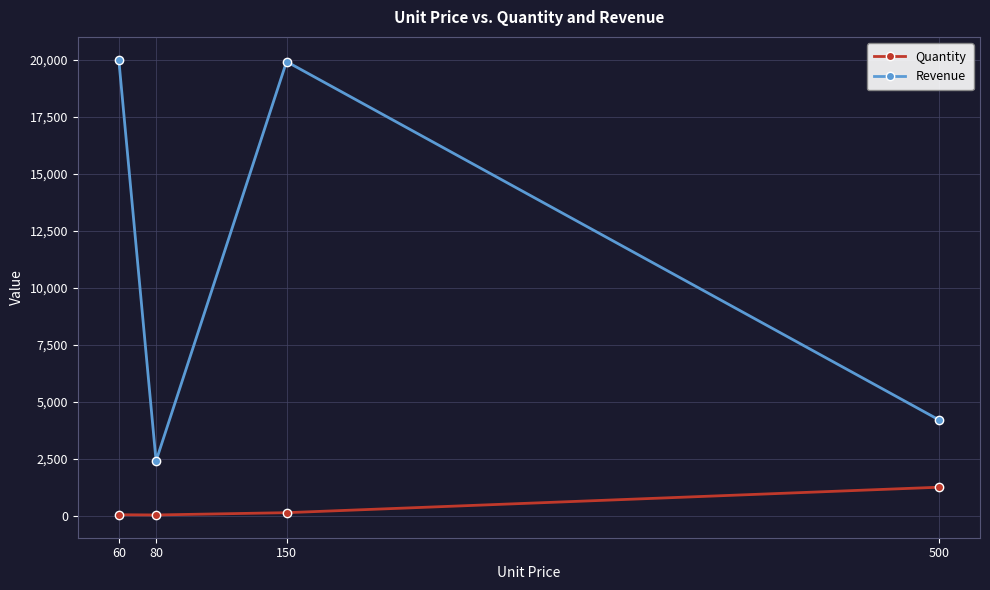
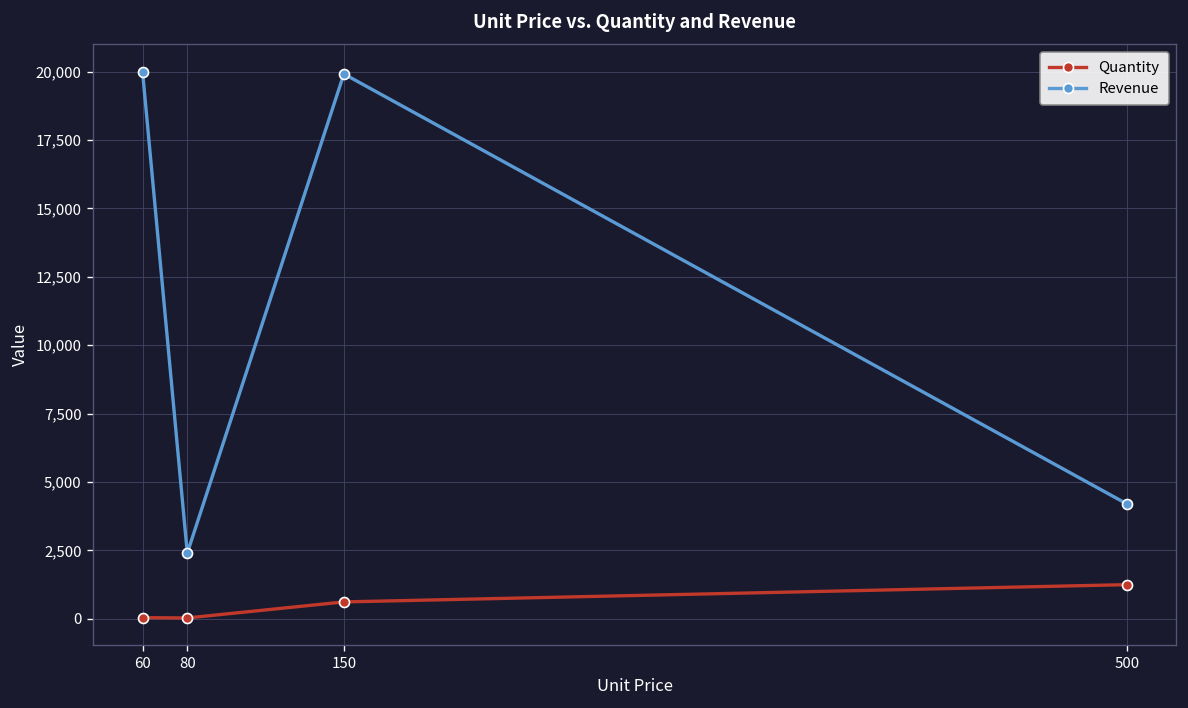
  {
    "Quantity": {
      "60": "0",
      "80": "0",
-     "150": "100",
+     "150": "600",
      "500": "1,200"
    },
    "Revenue": {
      "60": "20,000",
      "80": "2,400",
      "150": "19,900",
      "500": "4,200"
    }
  }
